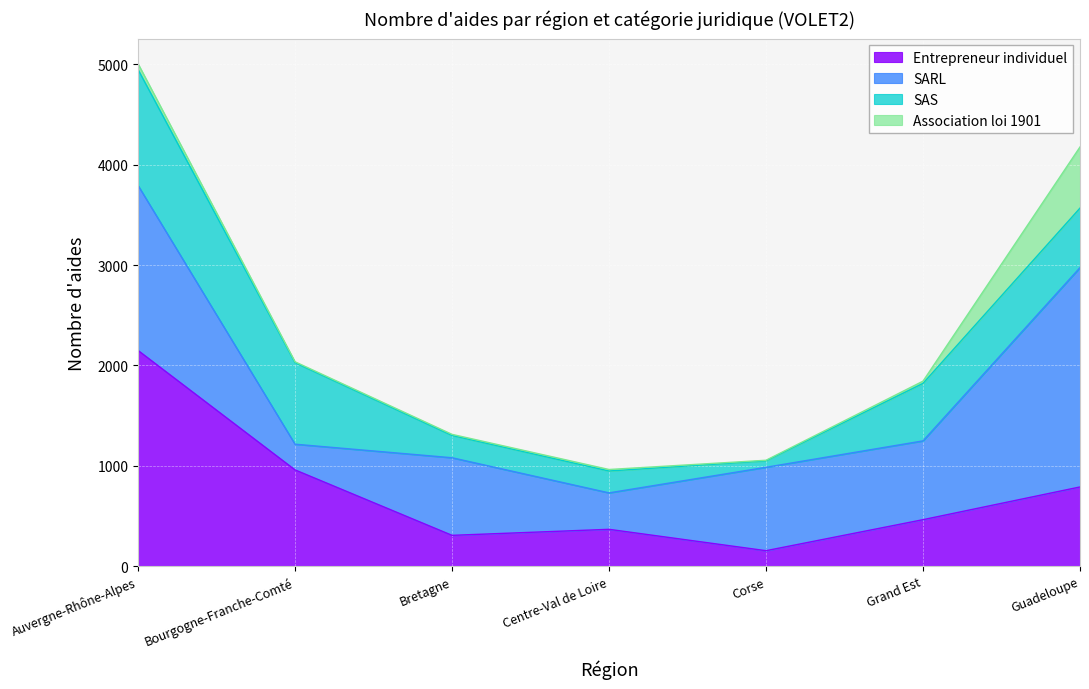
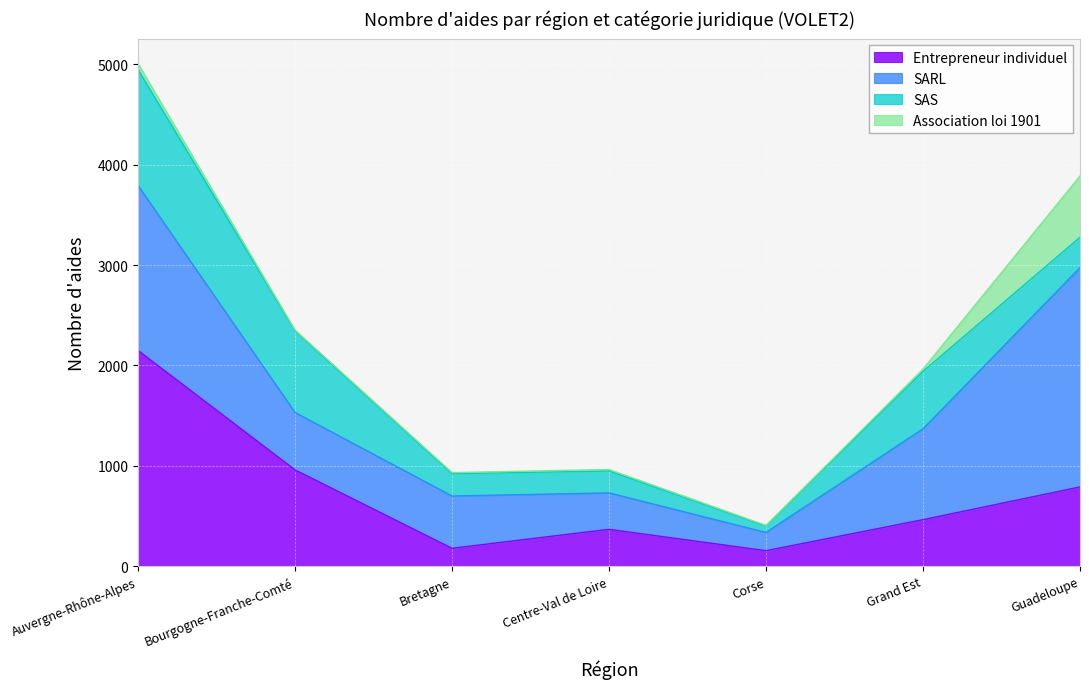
  {
    "Entrepreneur individuel": {
      "Auvergne-Rhône-Alpes": 2150,
      "Bourgogne-Franche-Comté": 960,
-     "Bretagne": 310,
+     "Bretagne": 180,
      "Centre-Val de Loire": 370,
      "Corse": 150,
      "Grand Est": 460,
      "Guadeloupe": 790
    },
    "SARL": {
      "Auvergne-Rhône-Alpes": 1640,
-     "Bourgogne-Franche-Comté": 260,
-     "Bretagne": 770,
+     "Bourgogne-Franche-Comté": 570,
+     "Bretagne": 520,
      "Centre-Val de Loire": 360,
-     "Corse": 830,
-     "Grand Est": 790,
+     "Corse": 180,
+     "Grand Est": 910,
      "Guadeloupe": 2190
    },
    "SAS": {
      "Auvergne-Rhône-Alpes": 1160,
-     "Guadeloupe": 590
+     "Guadeloupe": 300
    },
    "Association loi 1901": {
      "Auvergne-Rhône-Alpes": 60,
      "Guadeloupe": 610
    }
  }
